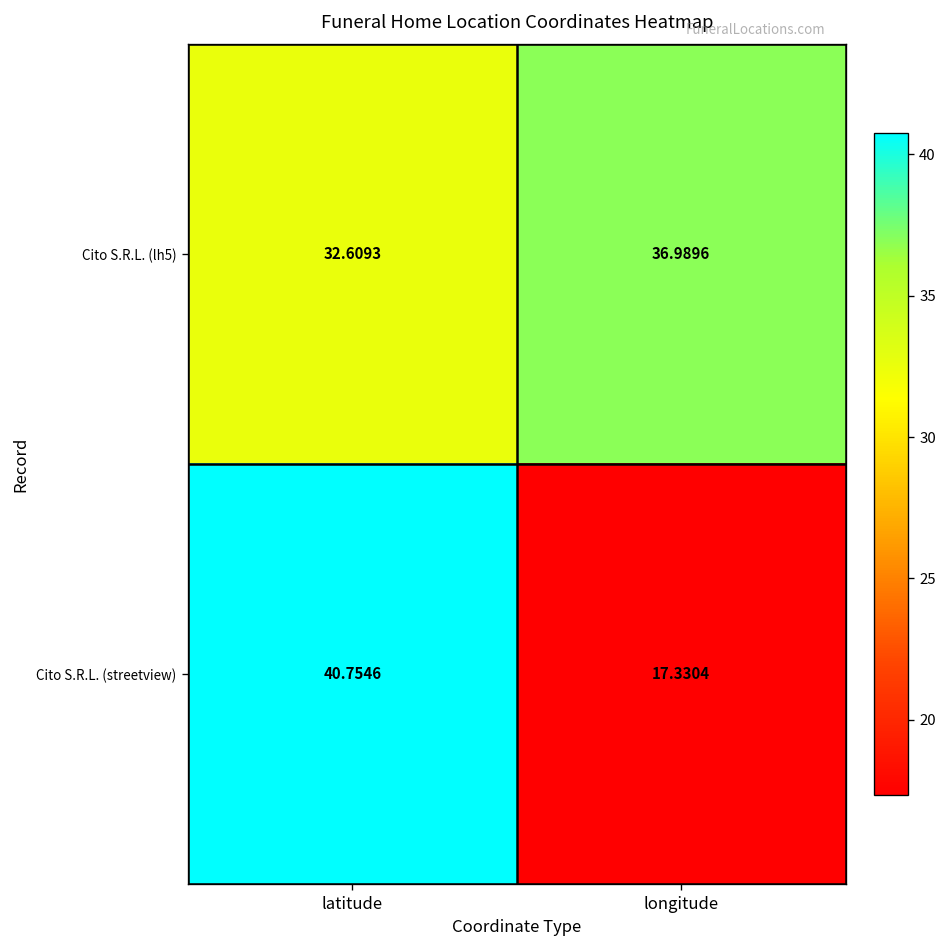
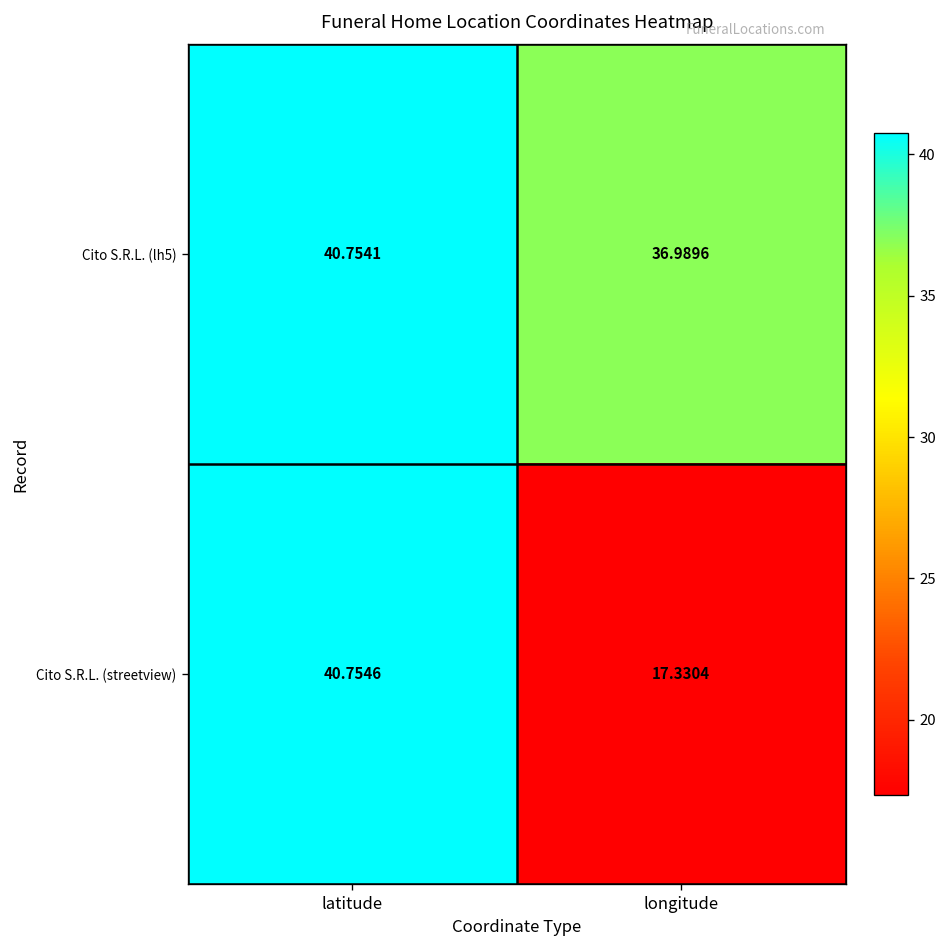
  {
    "Cito S.R.L. (lh5)": {
-     "latitude": 32.6093,
+     "latitude": 40.7541,
      "longitude": 36.9896
    },
    "Cito S.R.L. (streetview)": {
      "latitude": 40.7546,
      "longitude": 17.3304
    }
  }
